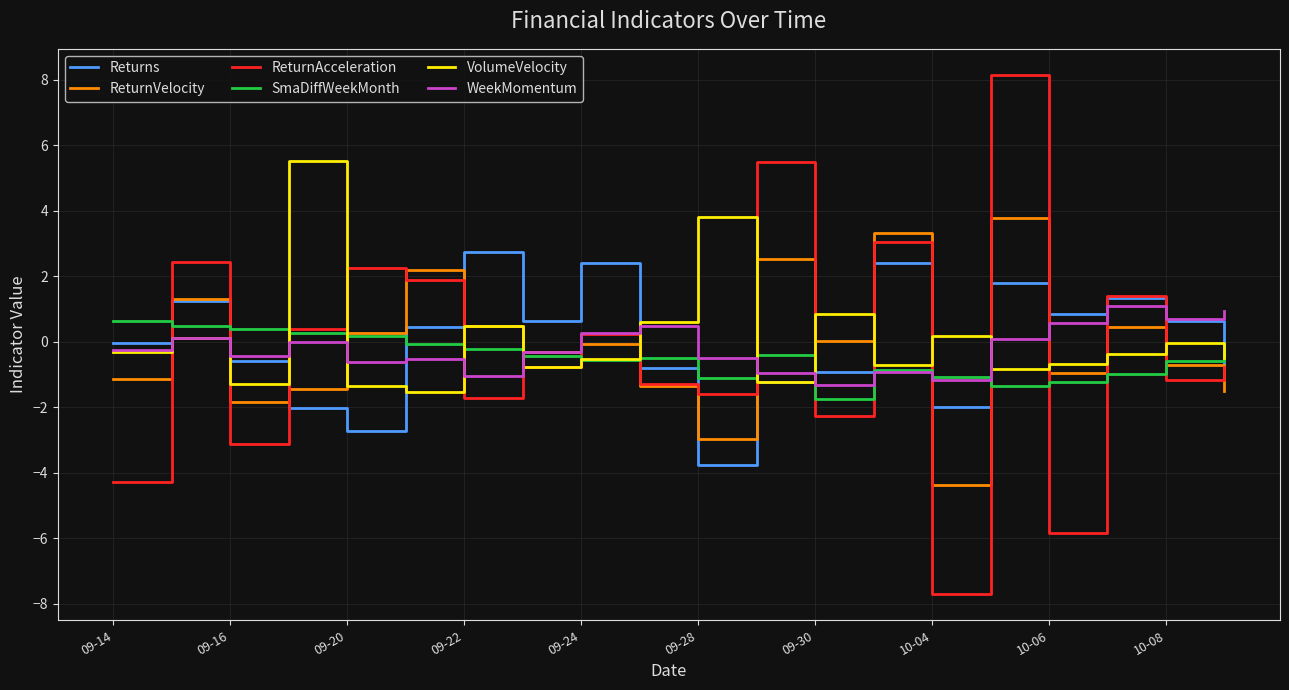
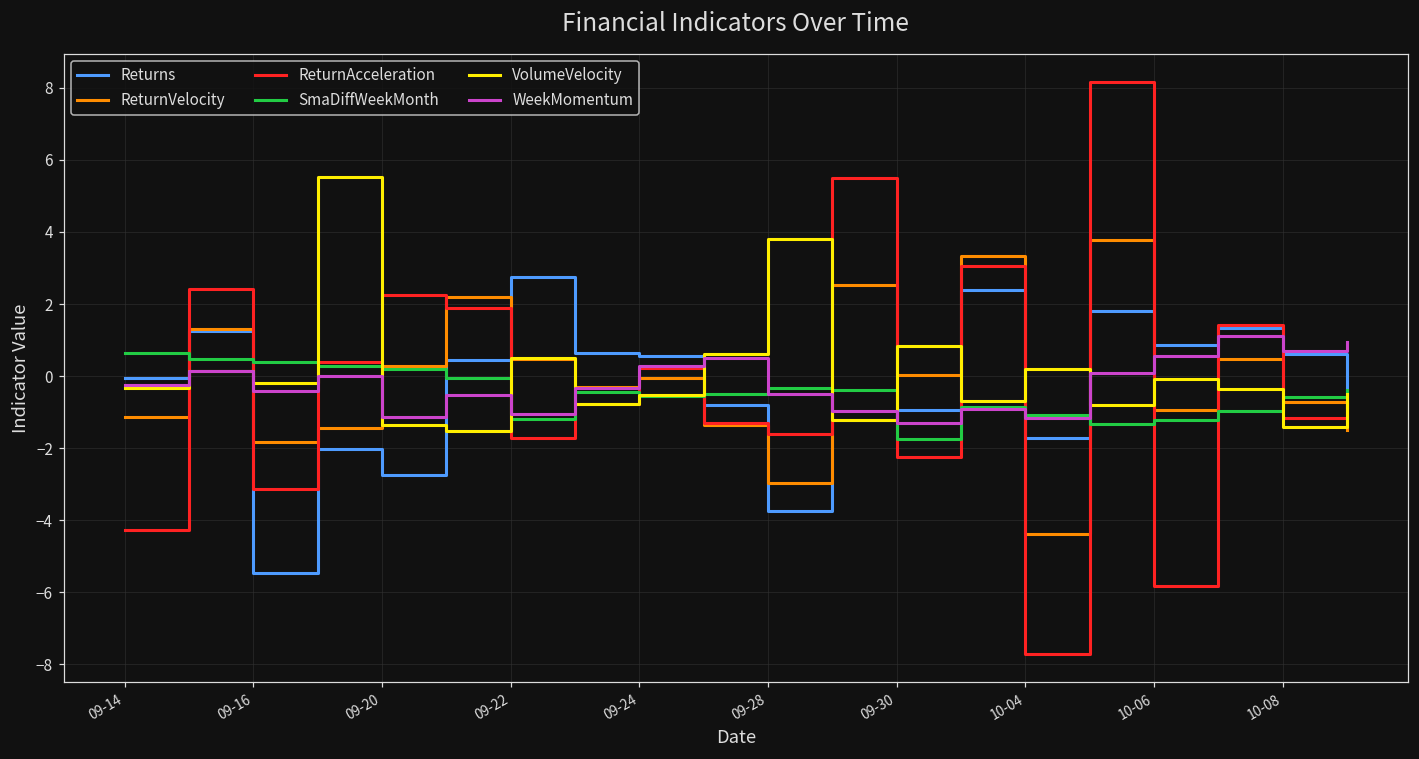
  {
    "Returns": {
      "09-14": 0.0,
-     "09-16": -0.6,
+     "09-16": -5.5,
      "09-20": -2.7,
      "09-22": 2.7,
-     "09-24": 2.4,
+     "09-24": 0.6,
      "09-28": -3.8,
      "09-30": -0.9,
-     "10-04": -2.0,
+     "10-04": -1.7,
      "10-06": 0.9
    },
    "ReturnVelocity": {
      "09-14": -1.1,
      "09-16": -1.8,
      "09-20": 0.3,
      "09-24": -0.1,
      "09-28": -3.0,
      "09-30": 0.0,
      "10-04": -4.4,
      "10-06": -0.9,
      "10-08": -0.7
    },
    "ReturnAcceleration": {
      "09-14": -4.3,
      "09-16": -3.1,
      "09-20": 2.2,
      "09-22": -1.7,
      "09-28": -1.6,
      "09-30": -2.2,
      "10-04": -7.7,
      "10-06": -5.8,
      "10-08": -1.2
    },
    "SmaDiffWeekMonth": {
      "09-14": 0.7,
      "09-16": 0.4,
      "09-20": 0.2,
-     "09-22": -0.2,
-     "09-28": -1.1,
+     "09-22": -1.2,
+     "09-28": -0.3,
      "09-30": -1.7,
      "10-04": -1.1,
      "10-06": -1.2,
      "10-08": -0.6
    },
    "VolumeVelocity": {
-     "09-16": -1.3,
+     "09-16": -0.2,
      "09-20": -1.3,
      "09-28": 3.8,
      "09-30": 0.8,
      "10-04": 0.2,
-     "10-06": -0.7,
-     "10-08": 0.0
+     "10-06": -0.1,
+     "10-08": -1.4
    },
    "WeekMomentum": {
      "09-16": -0.4,
-     "09-20": -0.6,
+     "09-20": -1.1,
      "09-22": -1.1,
      "09-28": -0.5,
      "09-30": -1.3,
      "10-04": -1.2,
      "10-06": 0.6
    }
  }
